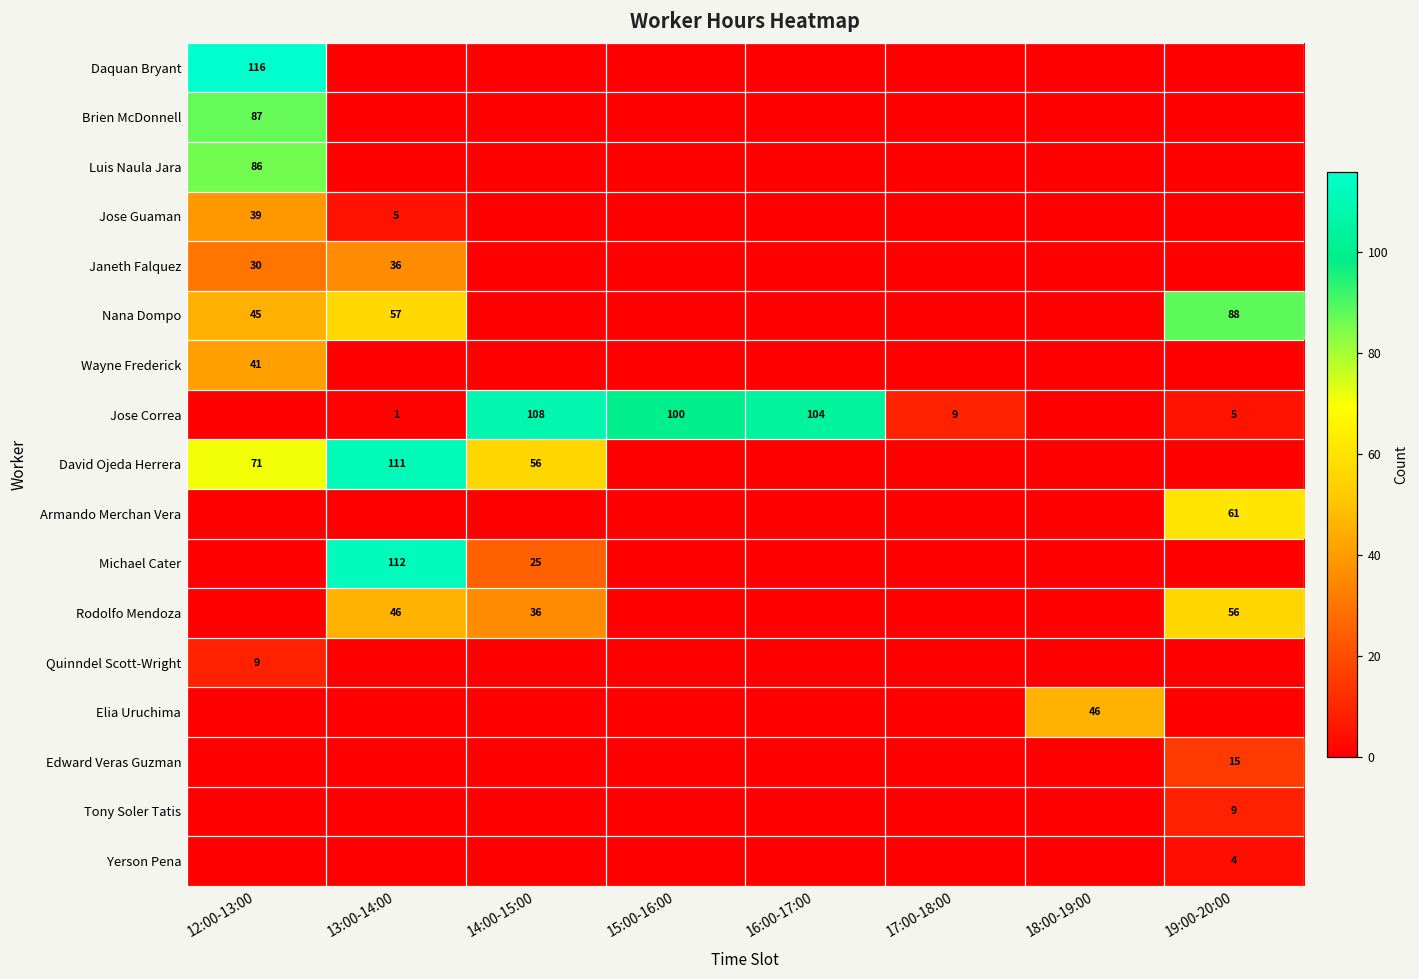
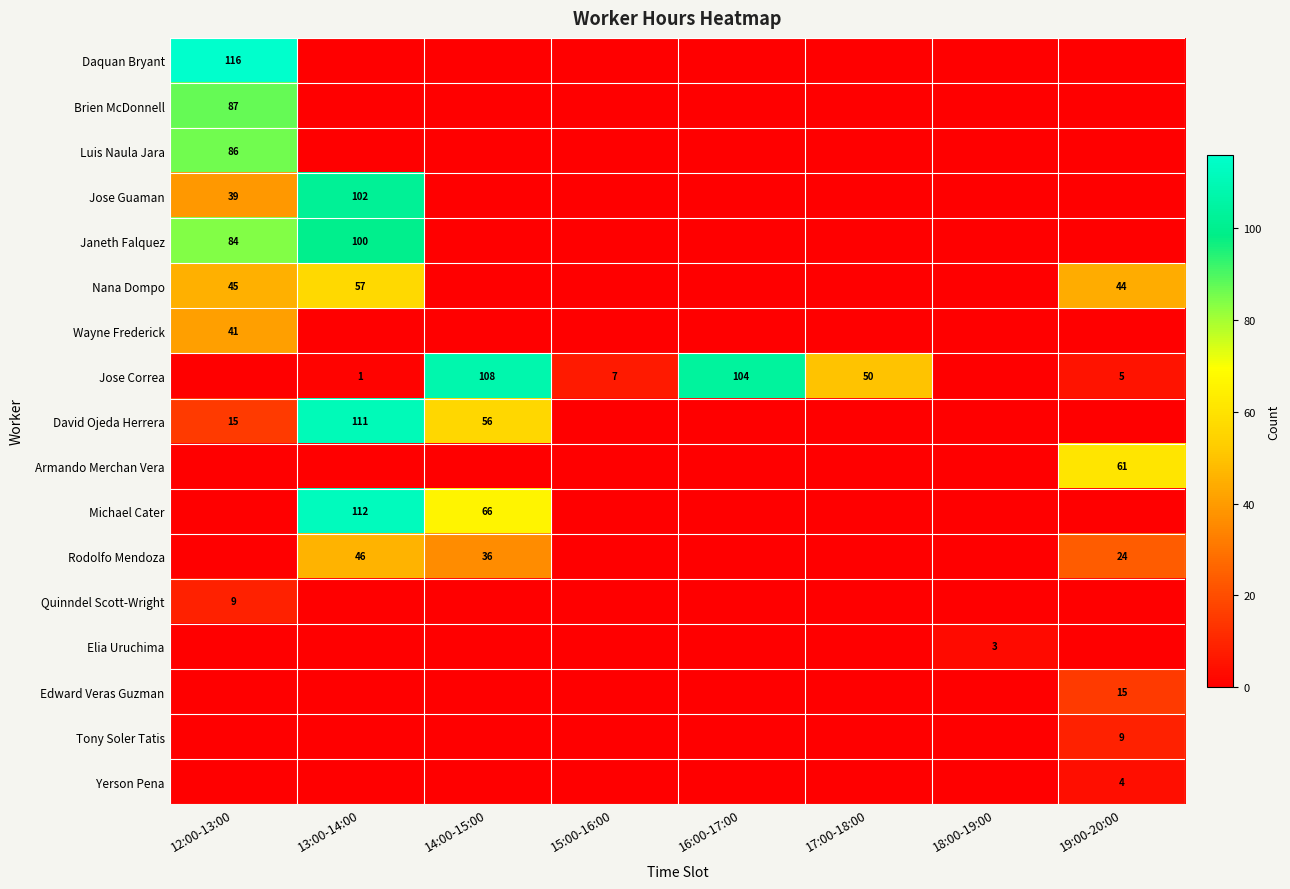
  {
    "Daquan Bryant": {
      "12:00-13:00": 116
    },
    "Brien McDonnell": {
      "12:00-13:00": 87
    },
    "Luis Naula Jara": {
      "12:00-13:00": 86
    },
    "Jose Guaman": {
      "12:00-13:00": 39,
-     "13:00-14:00": 5
+     "13:00-14:00": 102
    },
    "Janeth Falquez": {
-     "12:00-13:00": 30,
-     "13:00-14:00": 36
+     "12:00-13:00": 84,
+     "13:00-14:00": 100
    },
    "Nana Dompo": {
      "12:00-13:00": 45,
      "13:00-14:00": 57,
-     "19:00-20:00": 88
+     "19:00-20:00": 44
    },
    "Wayne Frederick": {
      "12:00-13:00": 41
    },
    "Jose Correa": {
      "13:00-14:00": 1,
      "14:00-15:00": 108,
-     "15:00-16:00": 100,
+     "15:00-16:00": 7,
      "16:00-17:00": 104,
-     "17:00-18:00": 9,
+     "17:00-18:00": 50,
      "19:00-20:00": 5
    },
    "David Ojeda Herrera": {
-     "12:00-13:00": 71,
+     "12:00-13:00": 15,
      "13:00-14:00": 111,
      "14:00-15:00": 56
    },
    "Armando Merchan Vera": {
      "19:00-20:00": 61
    },
    "Michael Cater": {
      "13:00-14:00": 112,
-     "14:00-15:00": 25
+     "14:00-15:00": 66
    },
    "Rodolfo Mendoza": {
      "13:00-14:00": 46,
      "14:00-15:00": 36,
-     "19:00-20:00": 56
+     "19:00-20:00": 24
    },
    "Quinndel Scott-Wright": {
      "12:00-13:00": 9
    },
    "Elia Uruchima": {
-     "18:00-19:00": 46
+     "18:00-19:00": 3
    },
    "Edward Veras Guzman": {
      "19:00-20:00": 15
    },
    "Tony Soler Tatis": {
      "19:00-20:00": 9
    },
    "Yerson Pena": {
      "19:00-20:00": 4
    }
  }
